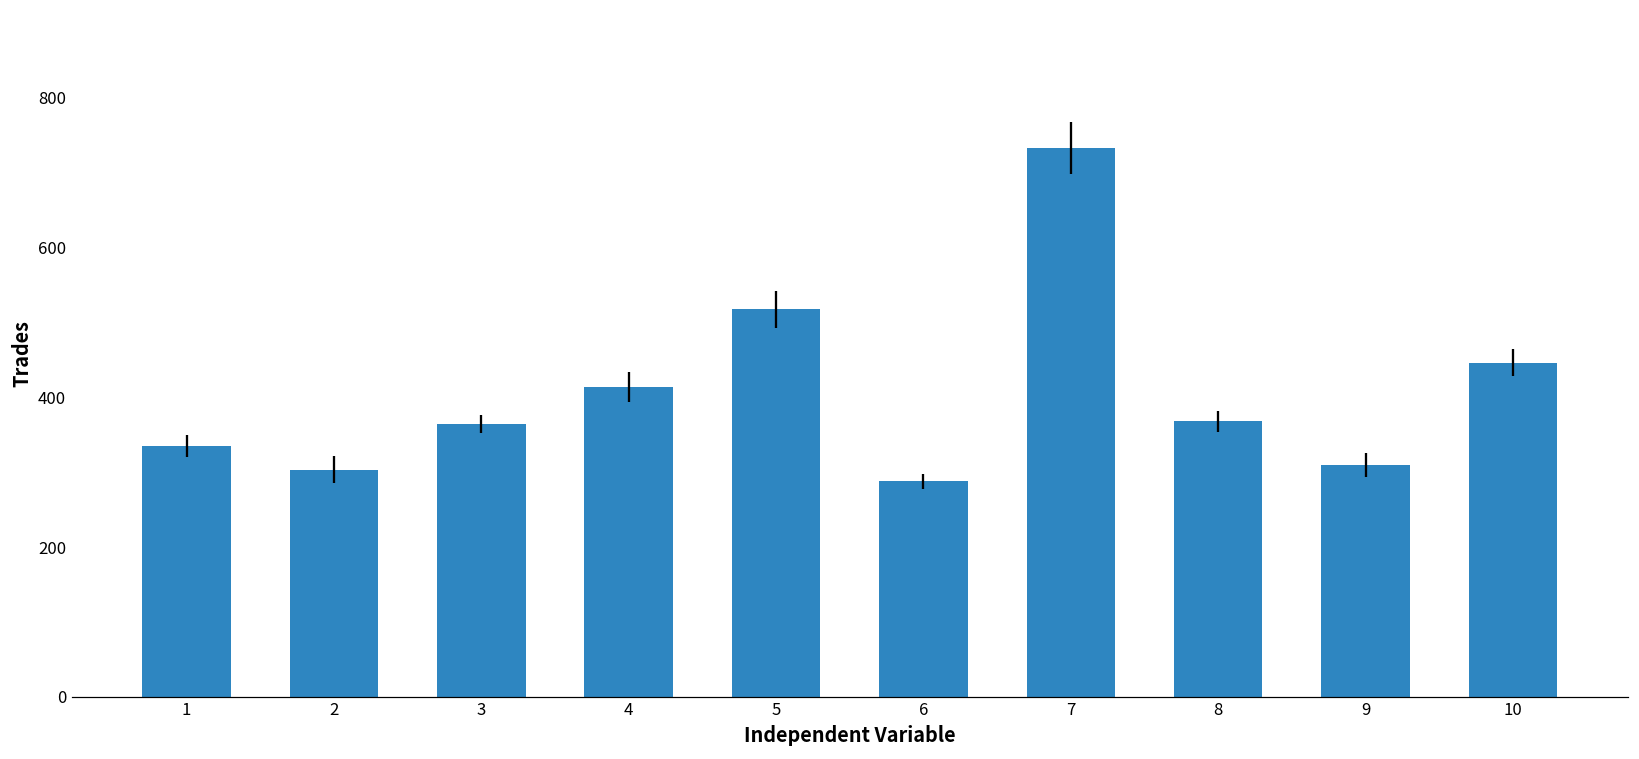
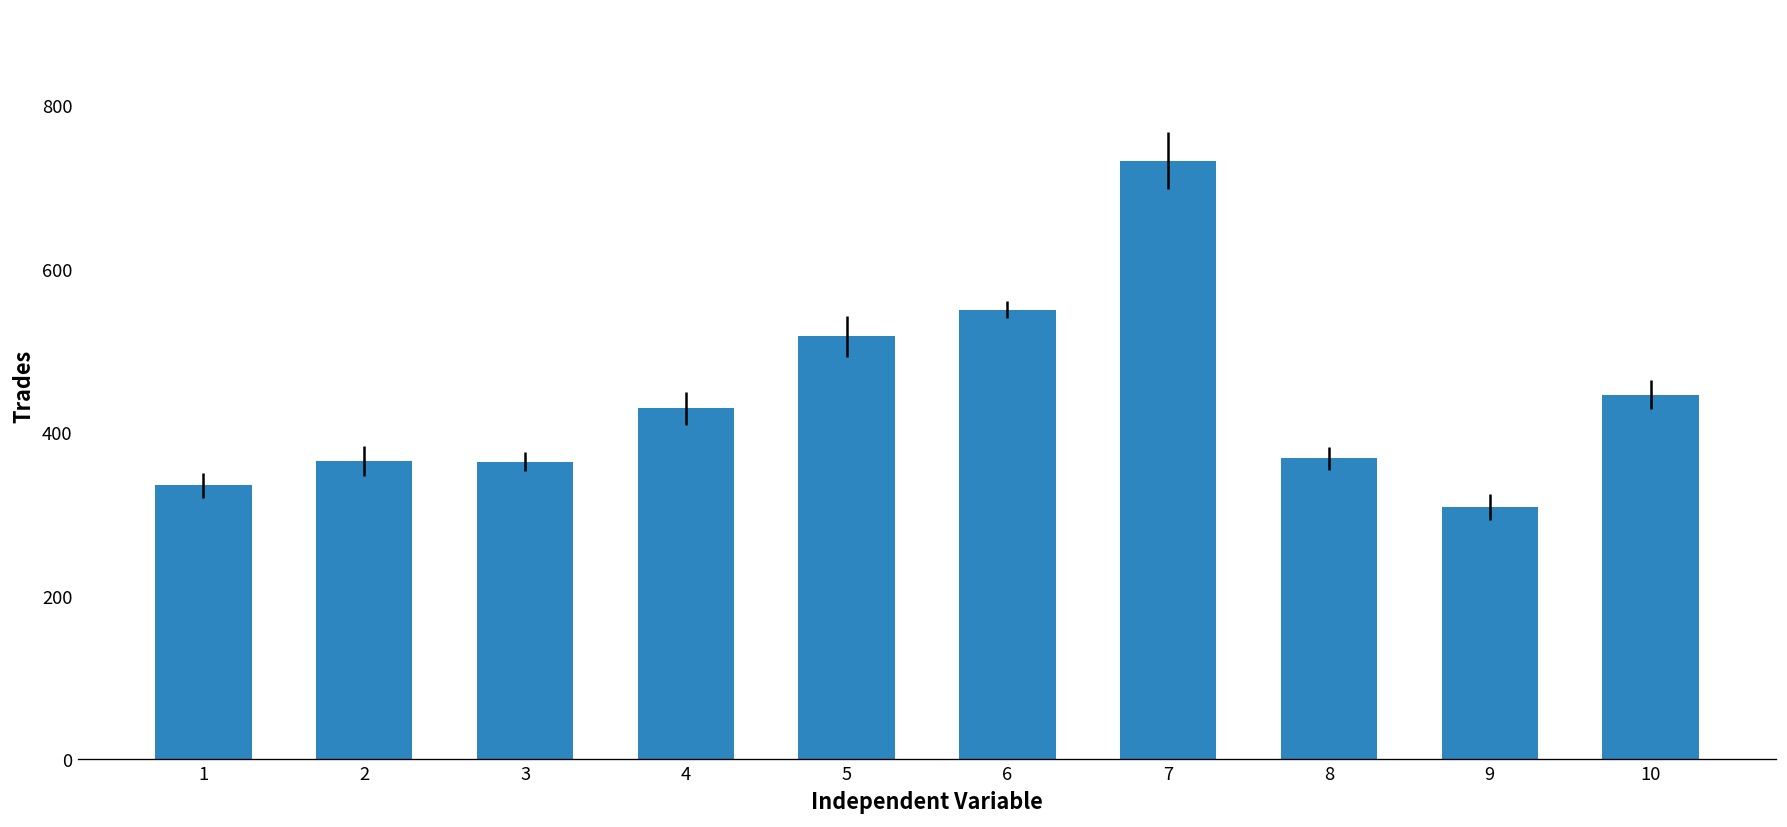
  {
    "1": 340,
-   "2": 300,
+   "2": 370,
    "3": 360,
-   "4": 410,
+   "4": 430,
    "5": 520,
-   "6": 290,
+   "6": 550,
    "7": 730,
    "8": 370,
    "9": 310,
    "10": 450
  }
